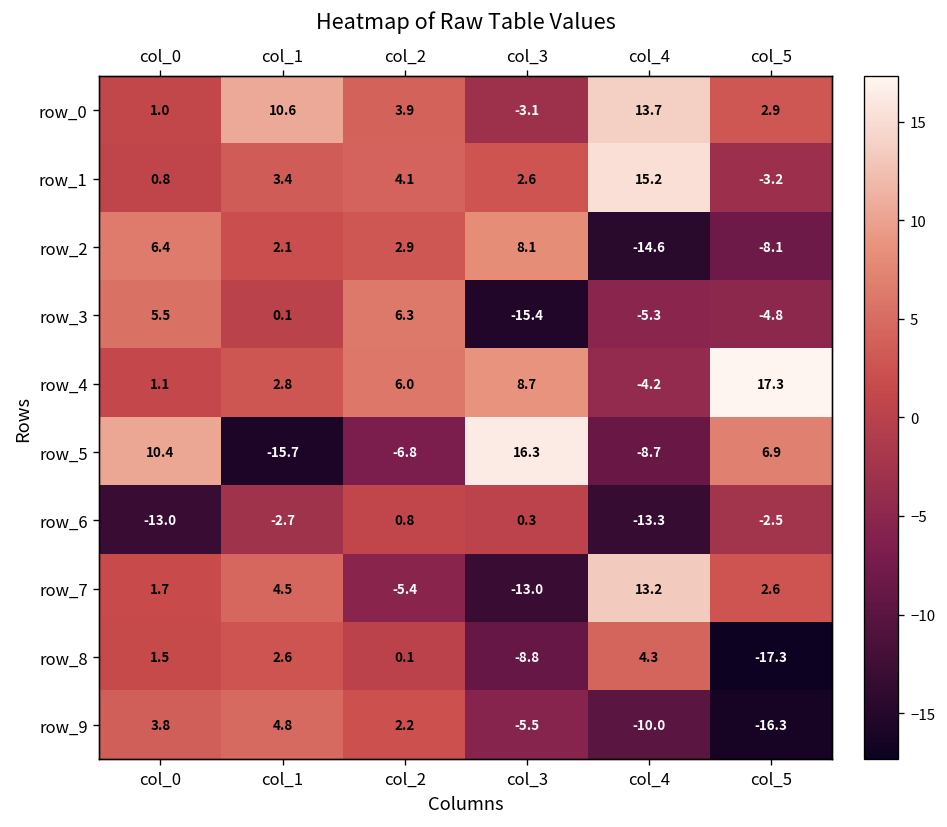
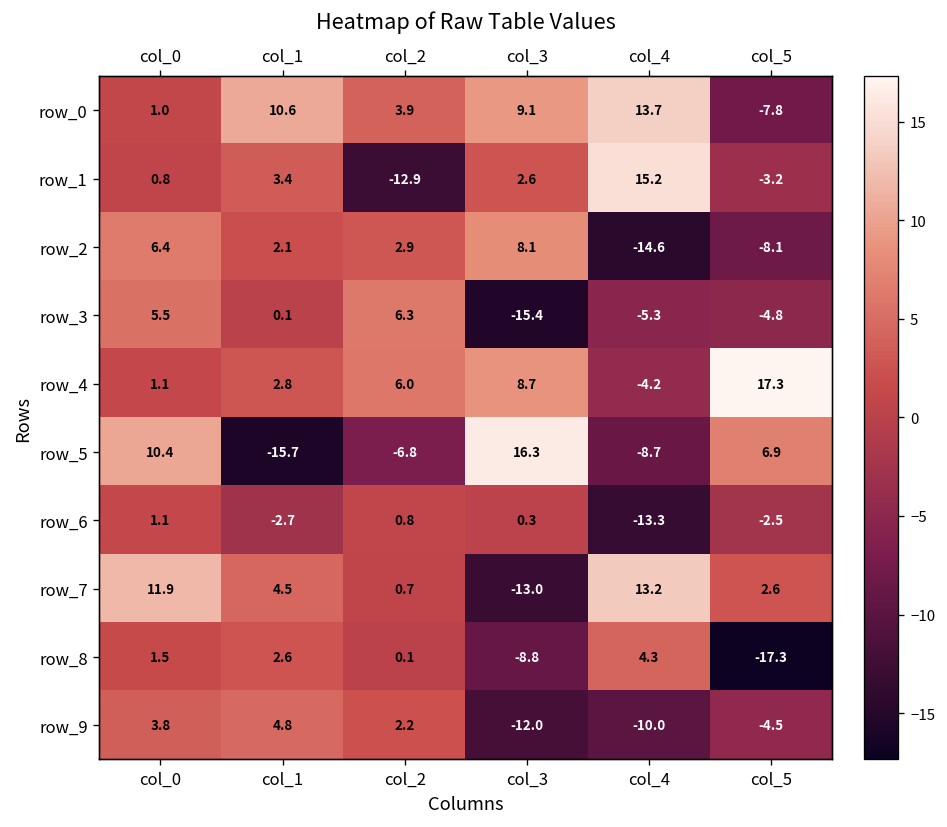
  {
    "row_0": {
      "col_0": 1.0,
      "col_1": 10.6,
      "col_2": 3.9,
-     "col_3": -3.1,
+     "col_3": 9.1,
      "col_4": 13.7,
-     "col_5": 2.9
+     "col_5": -7.8
    },
    "row_1": {
      "col_0": 0.8,
      "col_1": 3.4,
-     "col_2": 4.1,
+     "col_2": -12.9,
      "col_3": 2.6,
      "col_4": 15.2,
      "col_5": -3.2
    },
    "row_2": {
      "col_0": 6.4,
      "col_1": 2.1,
      "col_2": 2.9,
      "col_3": 8.1,
      "col_4": -14.6,
      "col_5": -8.1
    },
    "row_3": {
      "col_0": 5.5,
      "col_1": 0.1,
      "col_2": 6.3,
      "col_3": -15.4,
      "col_4": -5.3,
      "col_5": -4.8
    },
    "row_4": {
      "col_0": 1.1,
      "col_1": 2.8,
      "col_2": 6.0,
      "col_3": 8.7,
      "col_4": -4.2,
      "col_5": 17.3
    },
    "row_5": {
      "col_0": 10.4,
      "col_1": -15.7,
      "col_2": -6.8,
      "col_3": 16.3,
      "col_4": -8.7,
      "col_5": 6.9
    },
    "row_6": {
-     "col_0": -13.0,
+     "col_0": 1.1,
      "col_1": -2.7,
      "col_2": 0.8,
      "col_3": 0.3,
      "col_4": -13.3,
      "col_5": -2.5
    },
    "row_7": {
-     "col_0": 1.7,
+     "col_0": 11.9,
      "col_1": 4.5,
-     "col_2": -5.4,
+     "col_2": 0.7,
      "col_3": -13.0,
      "col_4": 13.2,
      "col_5": 2.6
    },
    "row_8": {
      "col_0": 1.5,
      "col_1": 2.6,
      "col_2": 0.1,
      "col_3": -8.8,
      "col_4": 4.3,
      "col_5": -17.3
    },
    "row_9": {
      "col_0": 3.8,
      "col_1": 4.8,
      "col_2": 2.2,
-     "col_3": -5.5,
+     "col_3": -12.0,
      "col_4": -10.0,
-     "col_5": -16.3
+     "col_5": -4.5
    }
  }
